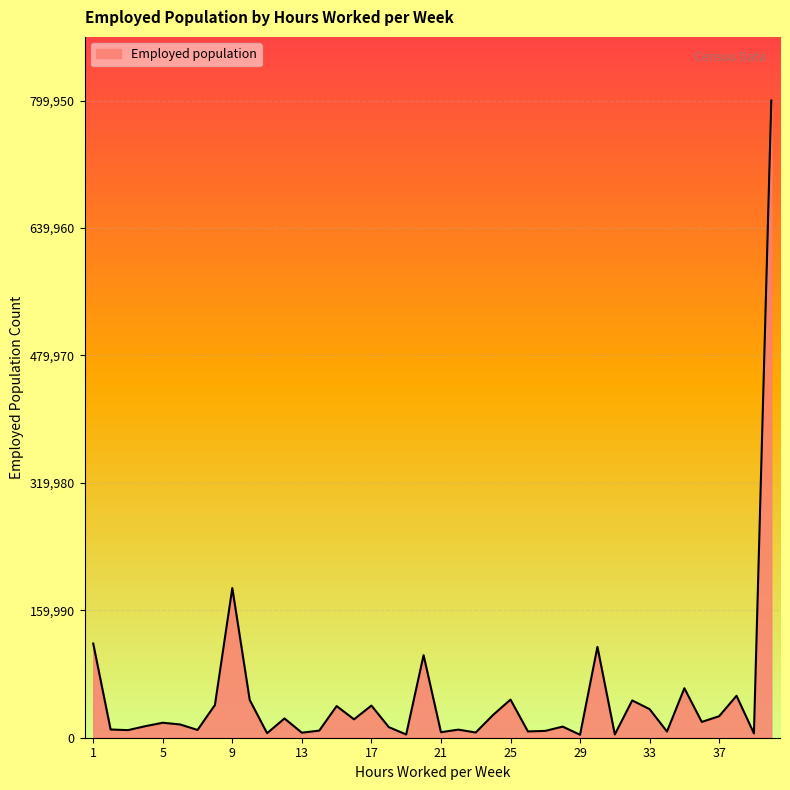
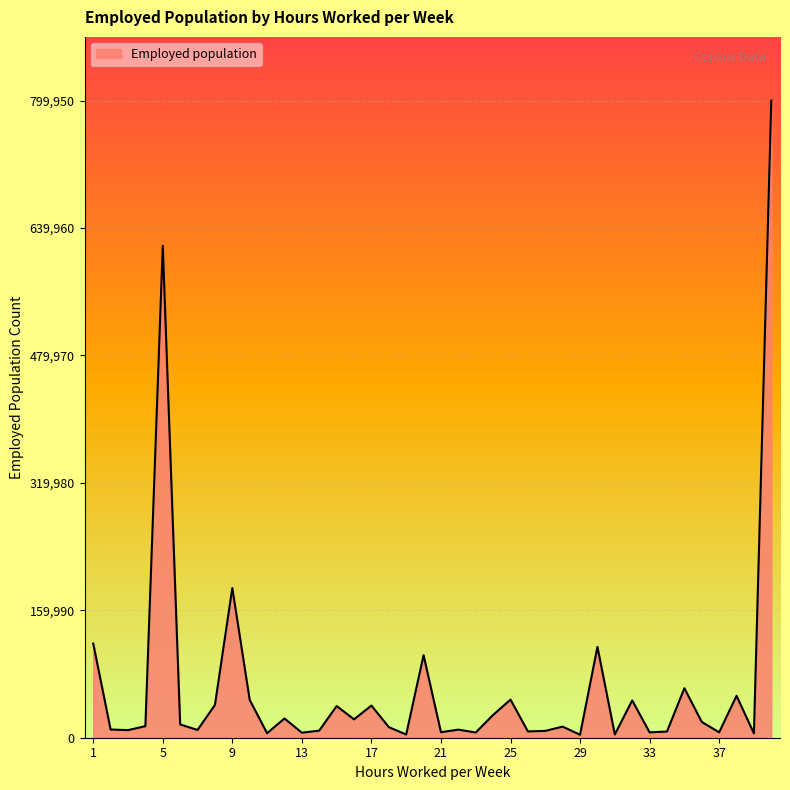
  {
    "1": "120,000",
-   "5": "20,000",
+   "5": "620,000",
    "9": "190,000",
    "13": "10,000",
    "17": "40,000",
    "21": "10,000",
    "25": "50,000",
    "29": "0",
-   "33": "40,000",
-   "37": "30,000"
+   "33": "10,000",
+   "37": "10,000"
  }
